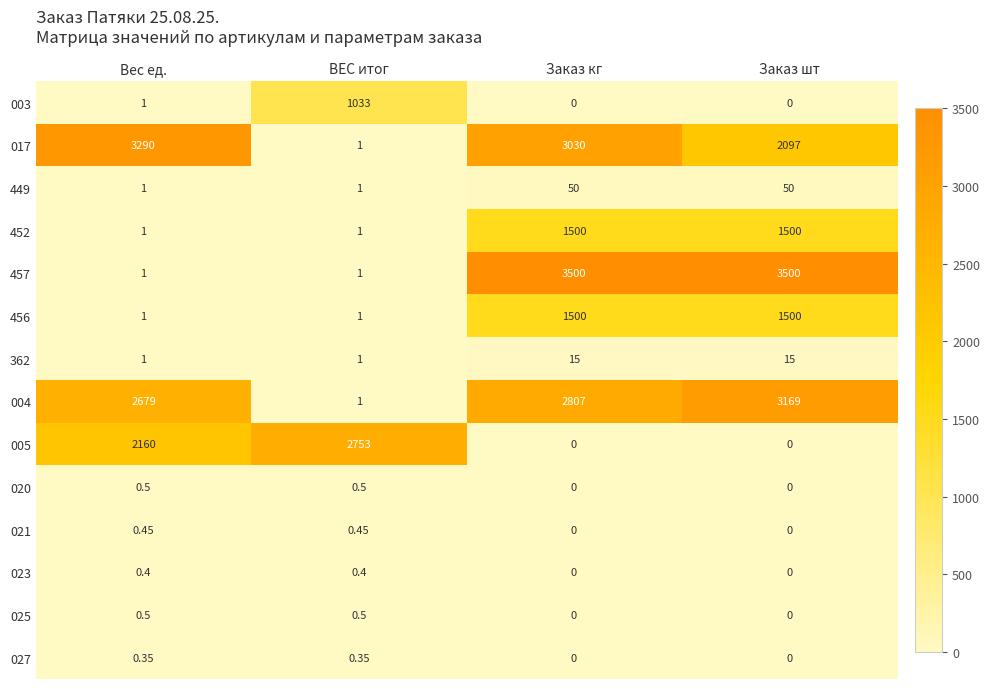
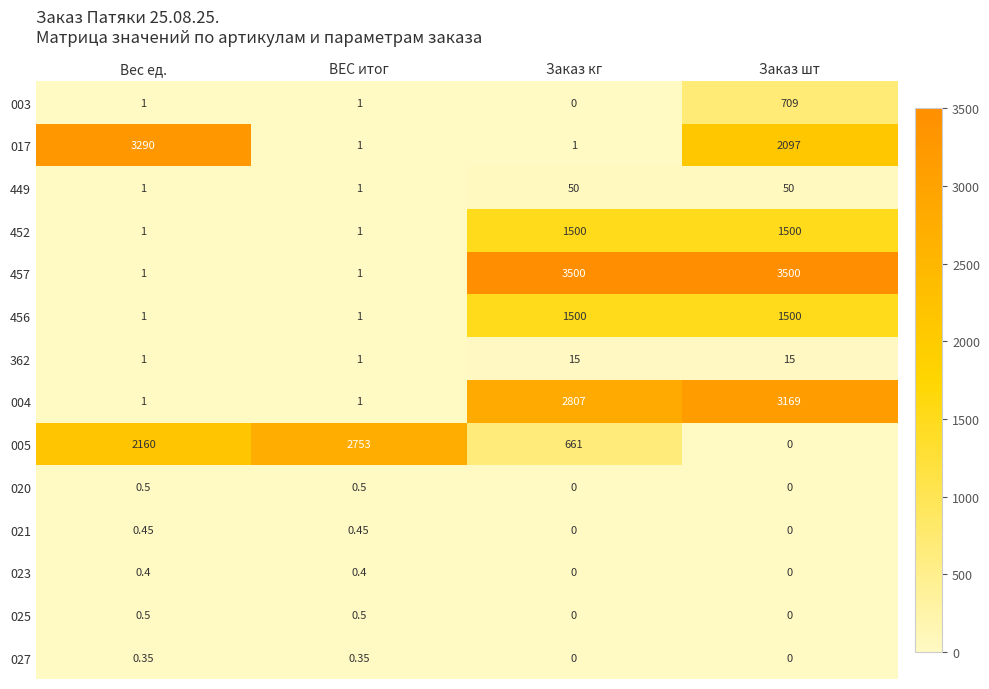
  {
    "003": {
      "Вес ед.": 1,
-     "ВЕС итог": 1033,
+     "ВЕС итог": 1,
      "Заказ кг": 0,
-     "Заказ шт": 0
+     "Заказ шт": 709
    },
    "017": {
      "Вес ед.": 3290,
      "ВЕС итог": 1,
-     "Заказ кг": 3030,
+     "Заказ кг": 1,
      "Заказ шт": 2097
    },
    "449": {
      "Вес ед.": 1,
      "ВЕС итог": 1,
      "Заказ кг": 50,
      "Заказ шт": 50
    },
    "452": {
      "Вес ед.": 1,
      "ВЕС итог": 1,
      "Заказ кг": 1500,
      "Заказ шт": 1500
    },
    "457": {
      "Вес ед.": 1,
      "ВЕС итог": 1,
      "Заказ кг": 3500,
      "Заказ шт": 3500
    },
    "456": {
      "Вес ед.": 1,
      "ВЕС итог": 1,
      "Заказ кг": 1500,
      "Заказ шт": 1500
    },
    "362": {
      "Вес ед.": 1,
      "ВЕС итог": 1,
      "Заказ кг": 15,
      "Заказ шт": 15
    },
    "004": {
-     "Вес ед.": 2679,
+     "Вес ед.": 1,
      "ВЕС итог": 1,
      "Заказ кг": 2807,
      "Заказ шт": 3169
    },
    "005": {
      "Вес ед.": 2160,
      "ВЕС итог": 2753,
-     "Заказ кг": 0,
+     "Заказ кг": 661,
      "Заказ шт": 0
    },
    "020": {
      "Вес ед.": 0.5,
      "ВЕС итог": 0.5,
      "Заказ кг": 0,
      "Заказ шт": 0
    },
    "021": {
      "Вес ед.": 0.45,
      "ВЕС итог": 0.45,
      "Заказ кг": 0,
      "Заказ шт": 0
    },
    "023": {
      "Вес ед.": 0.4,
      "ВЕС итог": 0.4,
      "Заказ кг": 0,
      "Заказ шт": 0
    },
    "025": {
      "Вес ед.": 0.5,
      "ВЕС итог": 0.5,
      "Заказ кг": 0,
      "Заказ шт": 0
    },
    "027": {
      "Вес ед.": 0.35,
      "ВЕС итог": 0.35,
      "Заказ кг": 0,
      "Заказ шт": 0
    }
  }
